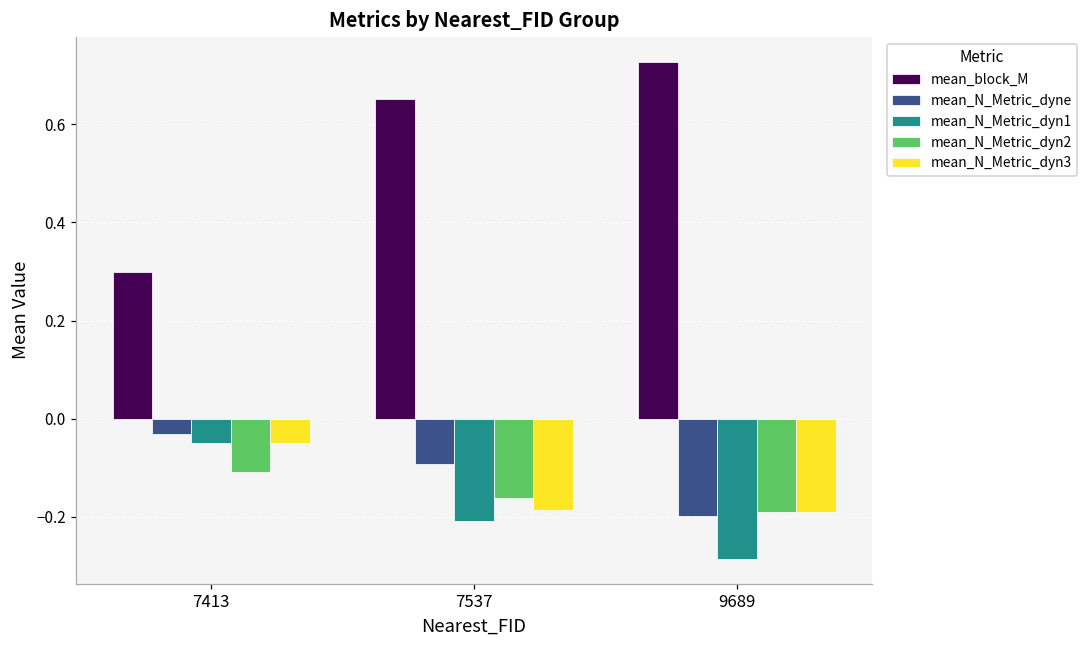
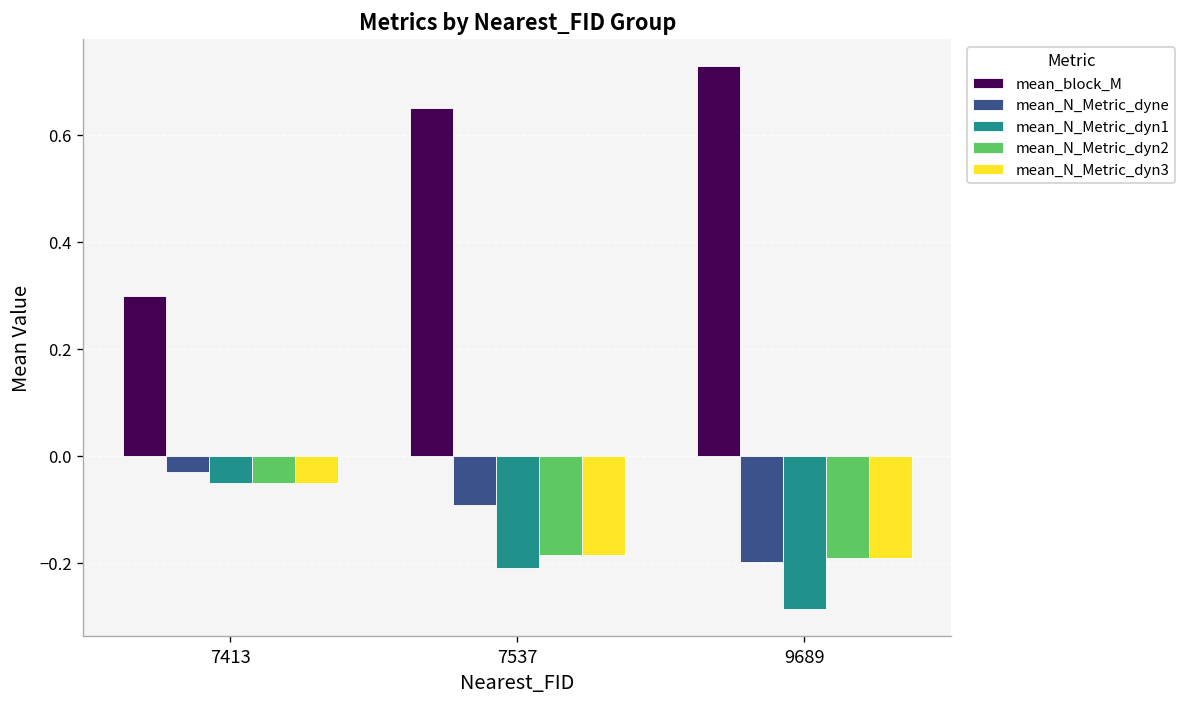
  {
    "mean_block_M": {
      "7413": 0.30,
      "7537": 0.65,
      "9689": 0.73
    },
    "mean_N_Metric_dyne": {
      "7413": -0.03,
      "7537": -0.09,
      "9689": -0.20
    },
    "mean_N_Metric_dyn1": {
      "7413": -0.05,
      "7537": -0.21,
      "9689": -0.29
    },
    "mean_N_Metric_dyn2": {
-     "7413": -0.11,
-     "7537": -0.16,
+     "7413": -0.05,
+     "7537": -0.19,
      "9689": -0.19
    },
    "mean_N_Metric_dyn3": {
      "7413": -0.05,
      "7537": -0.19,
      "9689": -0.19
    }
  }
